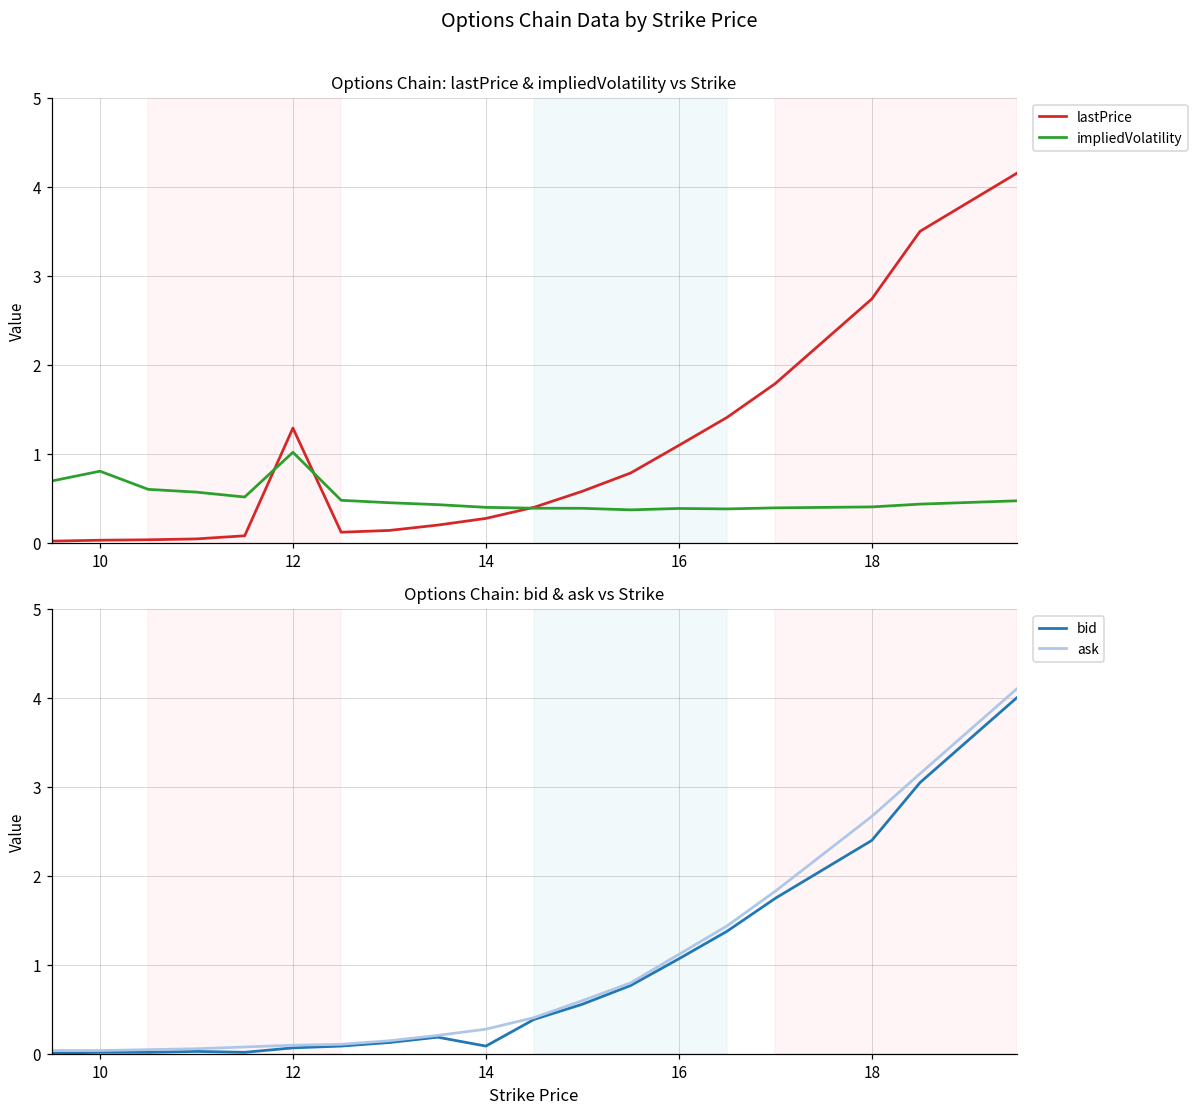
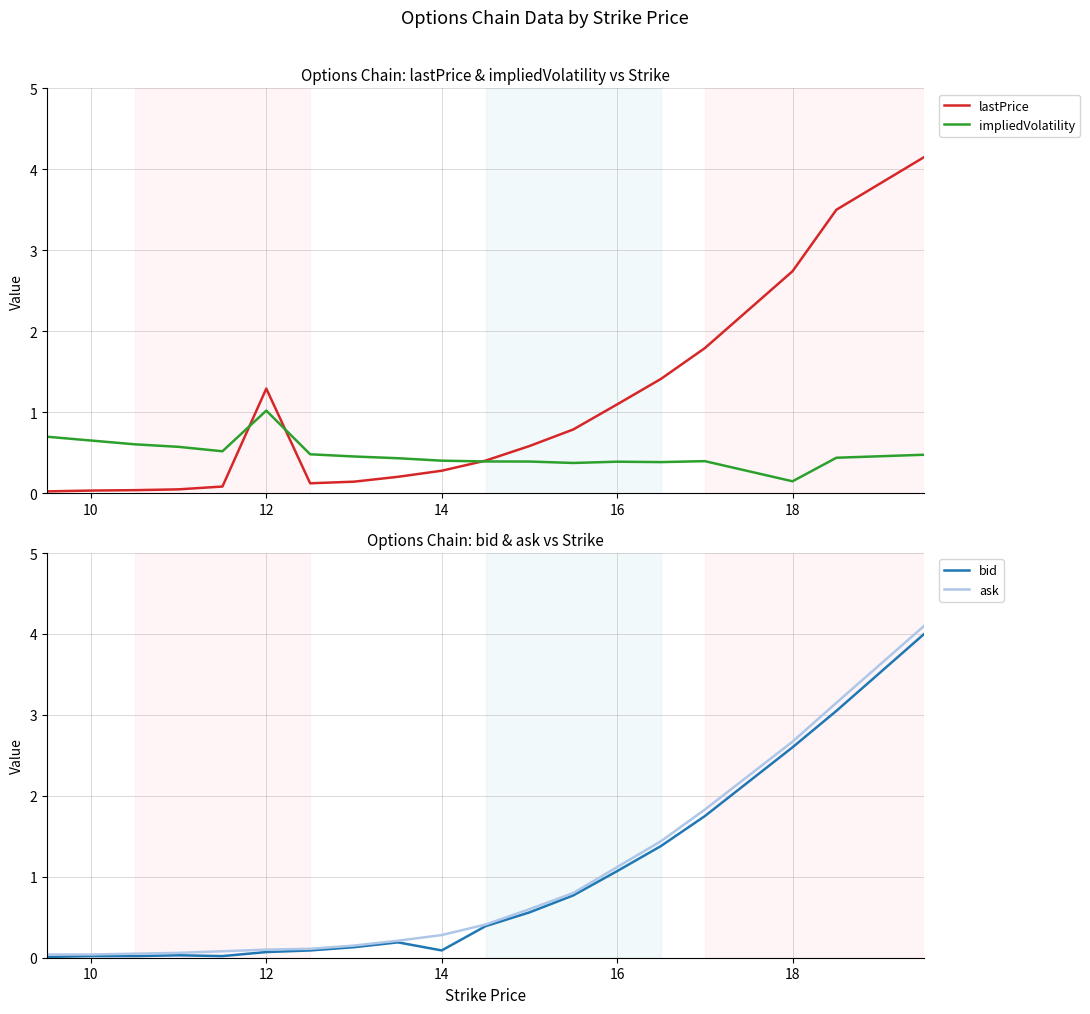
  {
    "Options Chain: lastPrice & impliedVolatility vs Strike": {
      "lastPrice": {
        "10": 0.0,
        "12": 1.3,
        "14": 0.3,
        "16": 1.1,
        "18": 2.7
      },
      "impliedVolatility": {
-       "10": 0.8,
+       "10": 0.6,
        "12": 1.0,
        "14": 0.4,
        "16": 0.4,
-       "18": 0.4
+       "18": 0.1
      }
    },
    "Options Chain: bid & ask vs Strike": {
      "bid": {
        "14": 0.1,
        "16": 1.1,
-       "18": 2.4
+       "18": 2.6
      },
      "ask": {
        "14": 0.3,
        "16": 1.1,
        "18": 2.7
      }
    }
  }
